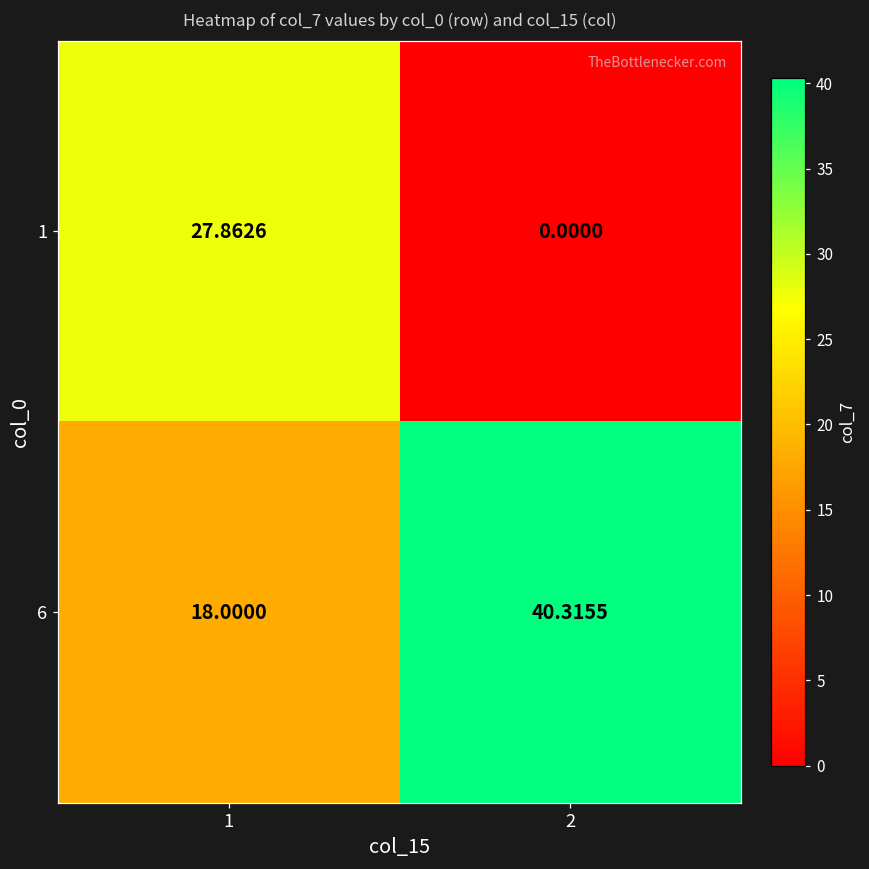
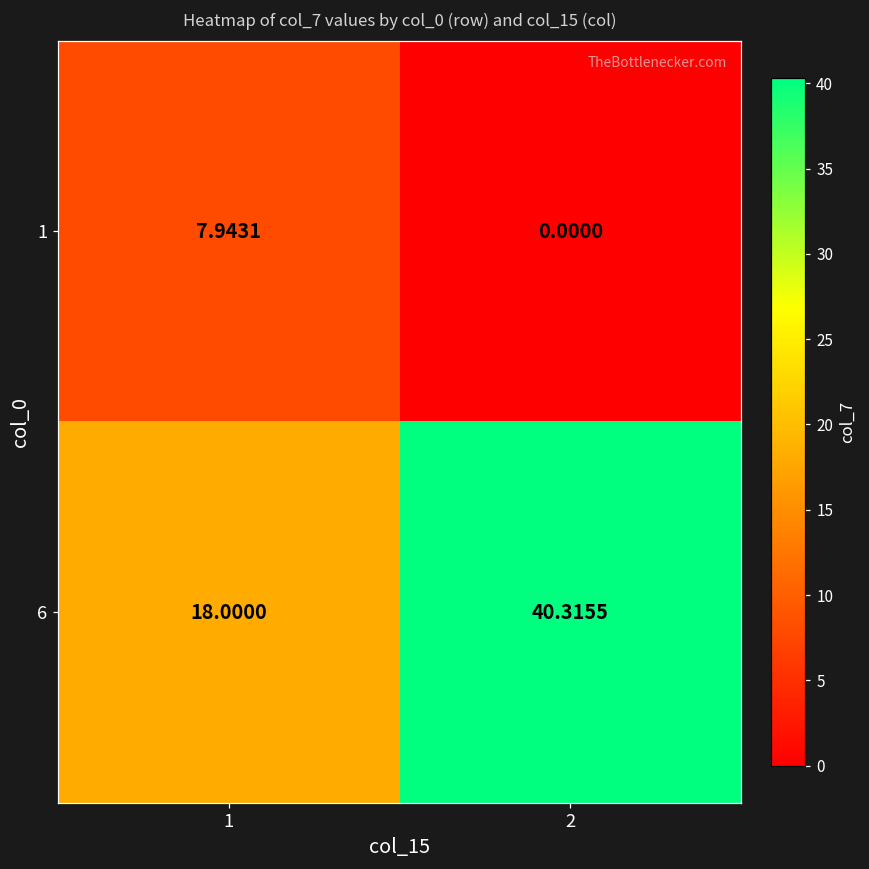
  {
    "1": {
-     "1": 27.8626
+     "1": 7.9431
    },
    "6": {
      "1": 18.0000,
      "2": 40.3155
    }
  }
